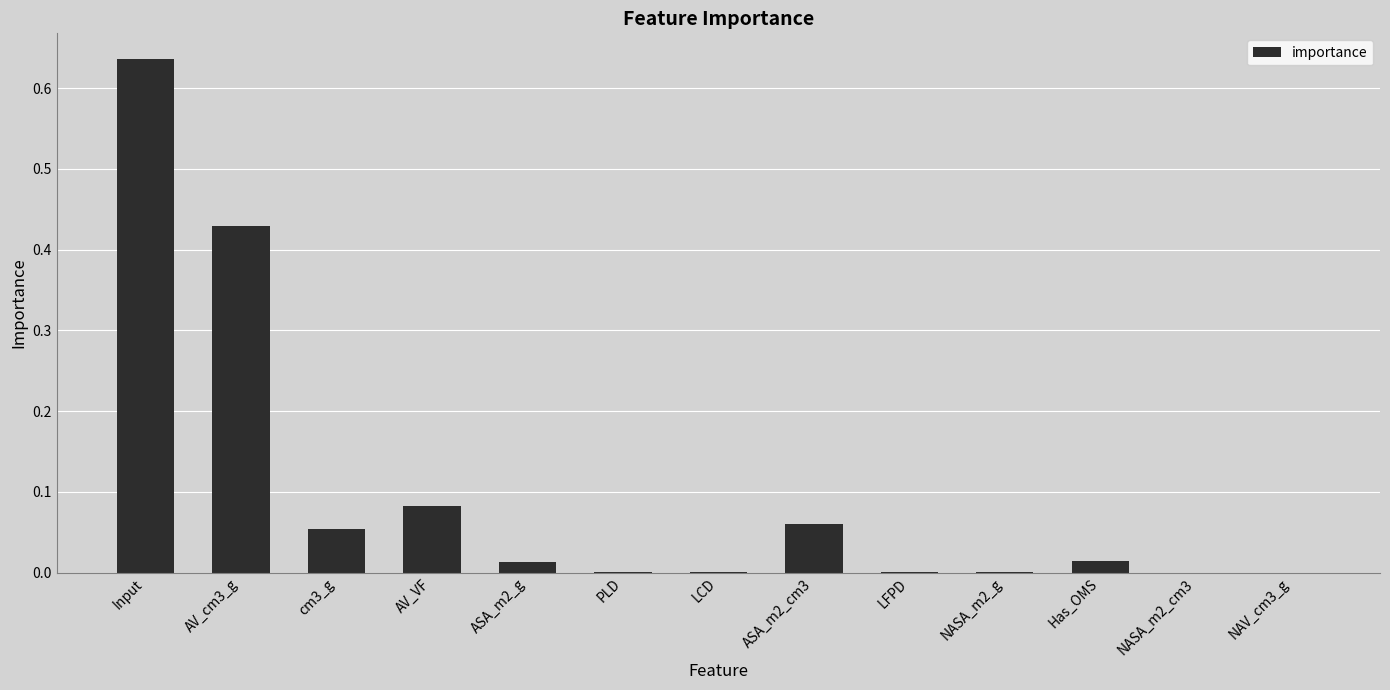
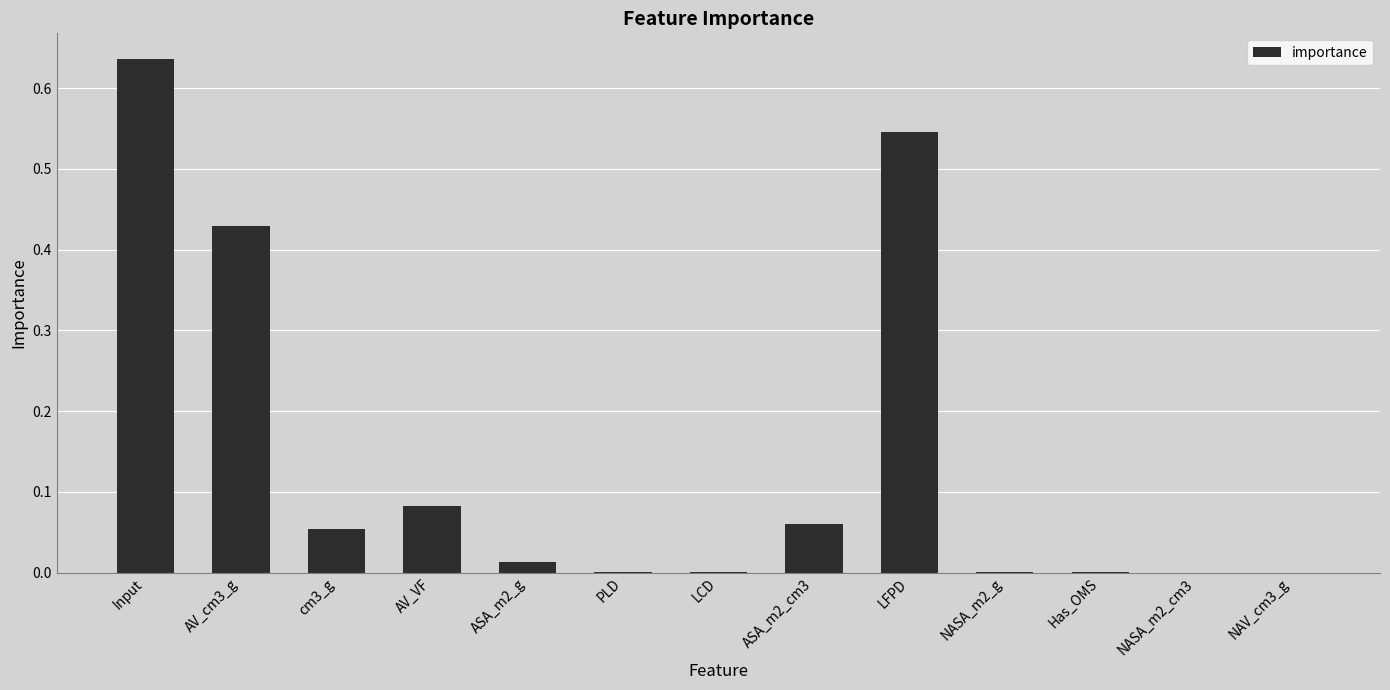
  {
    "Input": 0.64,
    "AV_cm3_g": 0.43,
    "cm3_g": 0.05,
    "AV_VF": 0.08,
    "ASA_m2_g": 0.01,
    "ASA_m2_cm3": 0.06,
-   "LFPD": 0.00,
-   "Has_OMS": 0.01
+   "LFPD": 0.55,
+   "Has_OMS": 0.00
  }
